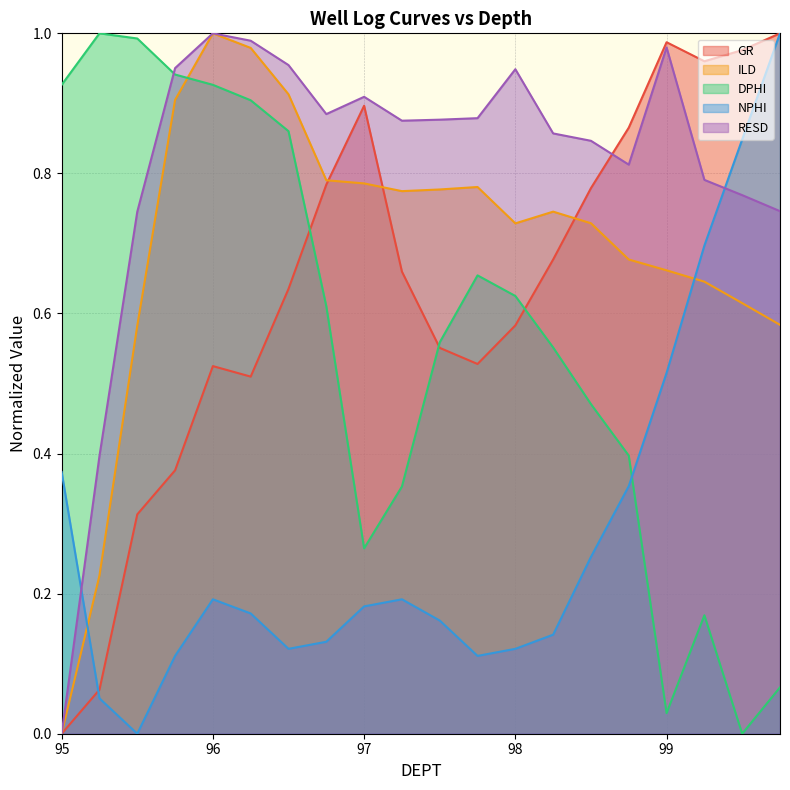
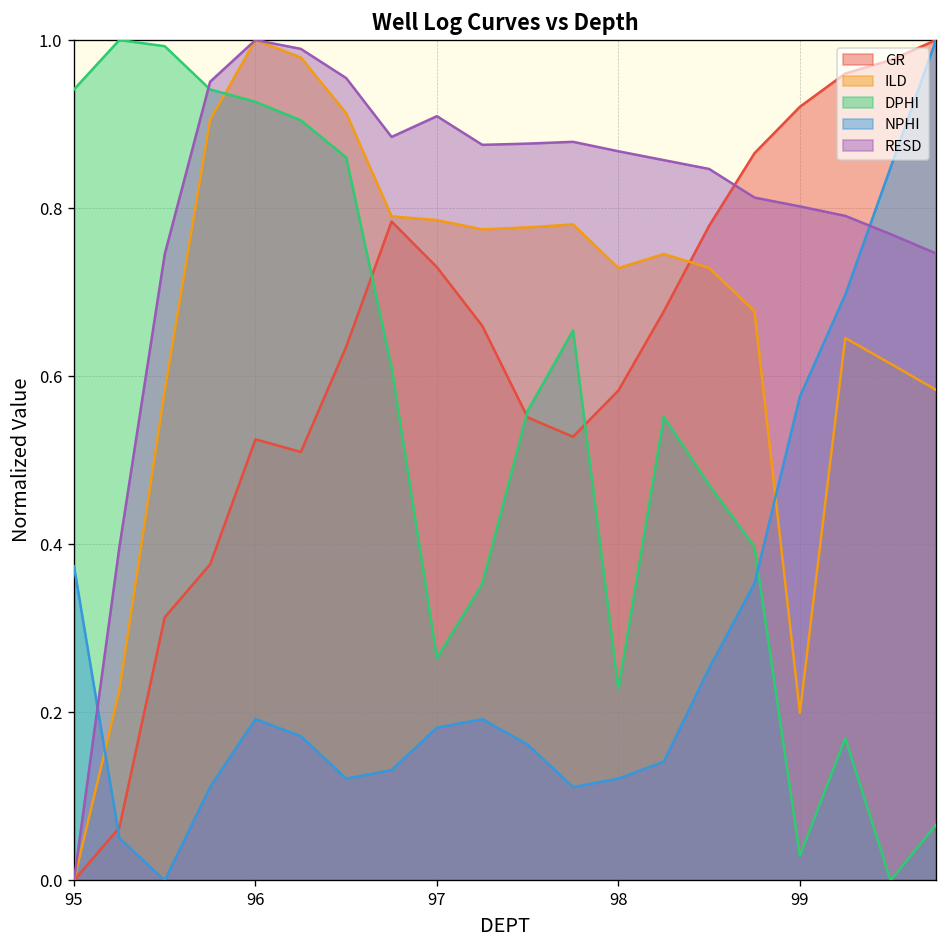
  {
    "GR": {
      "96": 0.52,
-     "97": 0.90,
+     "97": 0.73,
      "98": 0.58,
-     "99": 0.99
+     "99": 0.92
    },
    "ILD": {
      "97": 0.79,
      "98": 0.73,
-     "99": 0.66
+     "99": 0.20
    },
    "DPHI": {
-     "95": 0.93,
+     "95": 0.94,
      "96": 0.93,
      "97": 0.26,
-     "98": 0.63,
+     "98": 0.23,
      "99": 0.03
    },
    "NPHI": {
      "95": 0.37,
      "96": 0.19,
      "97": 0.18,
      "98": 0.12,
-     "99": 0.52
+     "99": 0.58
    },
    "RESD": {
      "97": 0.91,
-     "98": 0.95,
-     "99": 0.98
+     "98": 0.87,
+     "99": 0.80
    }
  }
